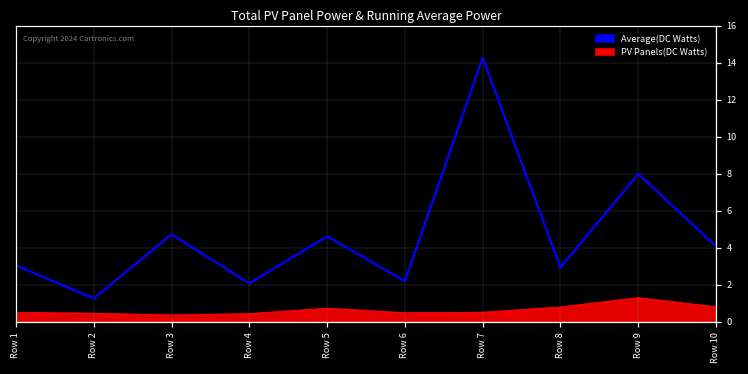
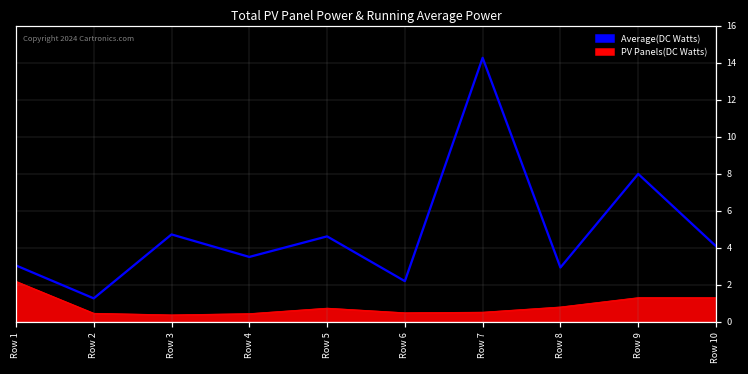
  {
    "PV Panels(DC Watts)": {
-     "Row 1": 0.5,
+     "Row 1": 2.2,
      "Row 2": 0.5,
      "Row 3": 0.4,
      "Row 4": 0.4,
      "Row 5": 0.7,
      "Row 6": 0.5,
      "Row 7": 0.5,
      "Row 8": 0.8,
      "Row 9": 1.3,
-     "Row 10": 0.8
+     "Row 10": 1.3
    },
    "Average(DC Watts)": {
      "Row 1": 3.0,
      "Row 2": 1.3,
      "Row 3": 4.7,
-     "Row 4": 2.1,
+     "Row 4": 3.5,
      "Row 5": 4.6,
      "Row 6": 2.2,
      "Row 7": 14.3,
      "Row 8": 2.9,
      "Row 9": 8.0,
      "Row 10": 4.1
    }
  }
